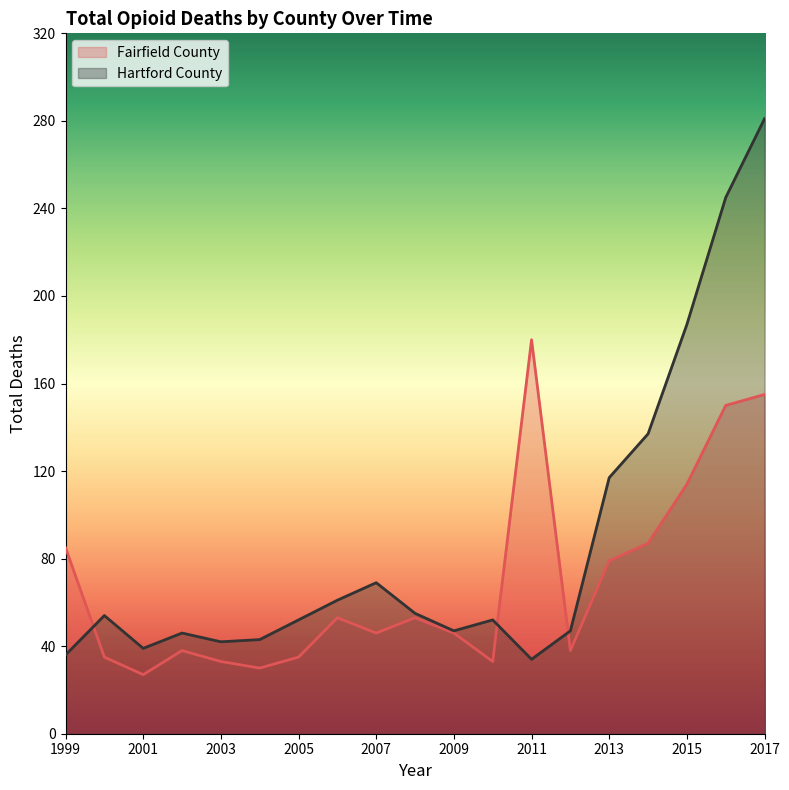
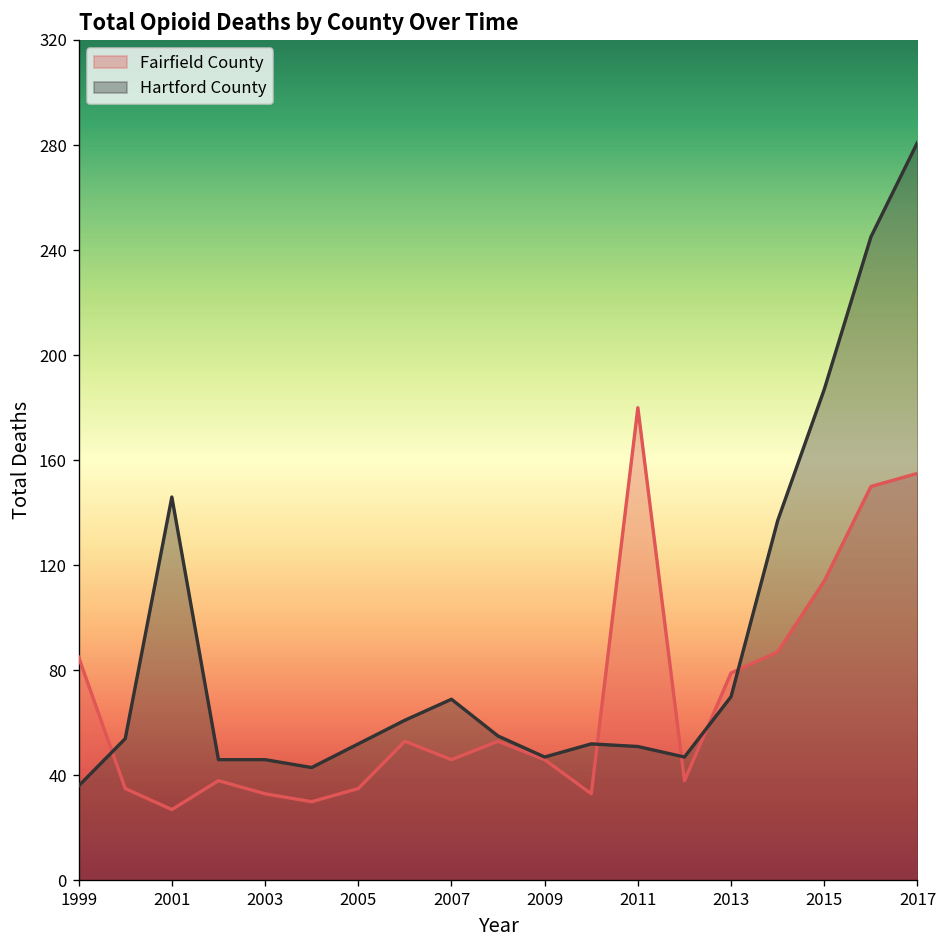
  {
    "Fairfield County": {
      "1999": 85,
      "2001": 27,
      "2003": 33,
      "2005": 35,
      "2007": 46,
      "2011": 180,
      "2013": 79,
      "2015": 114,
      "2017": 155
    },
    "Hartford County": {
      "1999": 36,
-     "2001": 39,
-     "2003": 42,
+     "2001": 146,
+     "2003": 46,
      "2005": 52,
      "2007": 69,
-     "2011": 34,
-     "2013": 117,
+     "2011": 51,
+     "2013": 70,
      "2015": 187,
      "2017": 281
    }
  }
